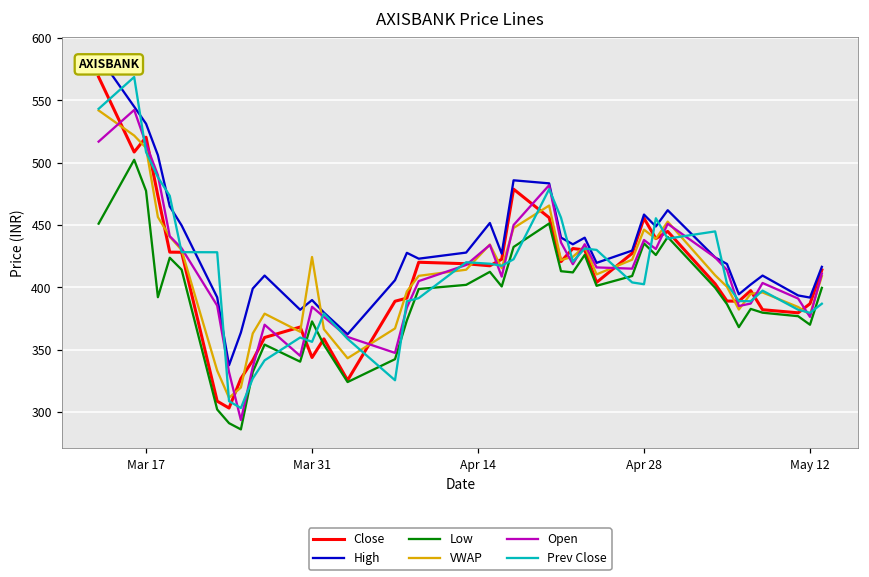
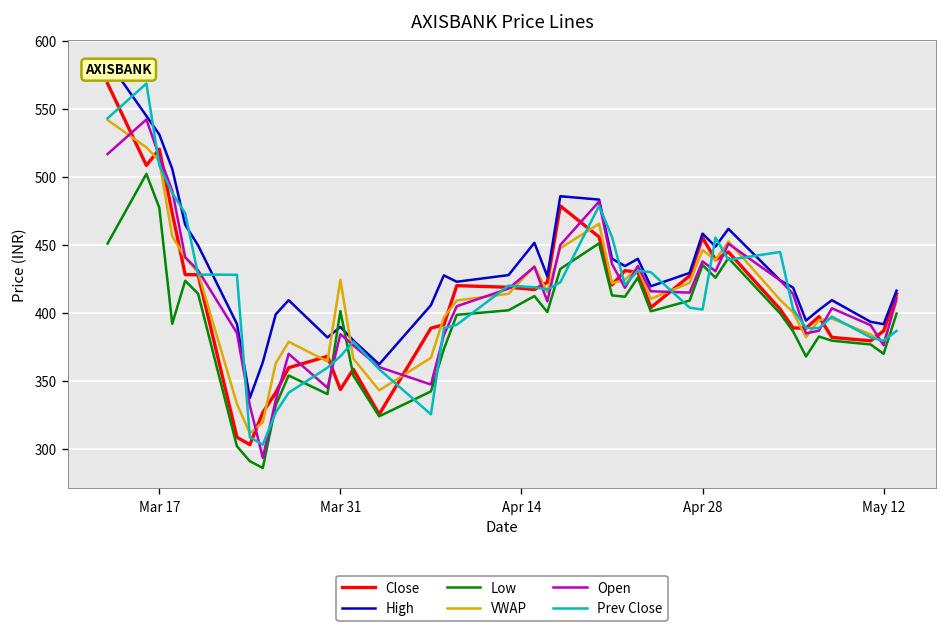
  {
    "Close": {
      "Mar 17": 520,
      "Mar 31": 344,
      "Apr 28": 455,
      "May 12": 387
    },
    "High": {
      "Mar 17": 531,
      "Mar 31": 390,
      "Apr 28": 458,
      "May 12": 392
    },
    "Low": {
      "Mar 17": 477,
-     "Mar 31": 373,
+     "Mar 31": 401,
      "Apr 28": 435,
      "May 12": 370
    },
    "VWAP": {
      "Mar 17": 512,
      "Mar 31": 424,
      "Apr 28": 446
    },
    "Open": {
      "Mar 17": 515,
      "Mar 31": 384,
      "Apr 28": 438
    },
    "Prev Close": {
      "Mar 17": 509,
-     "Mar 31": 356,
+     "Mar 31": 368,
      "Apr 28": 403
    }
  }
